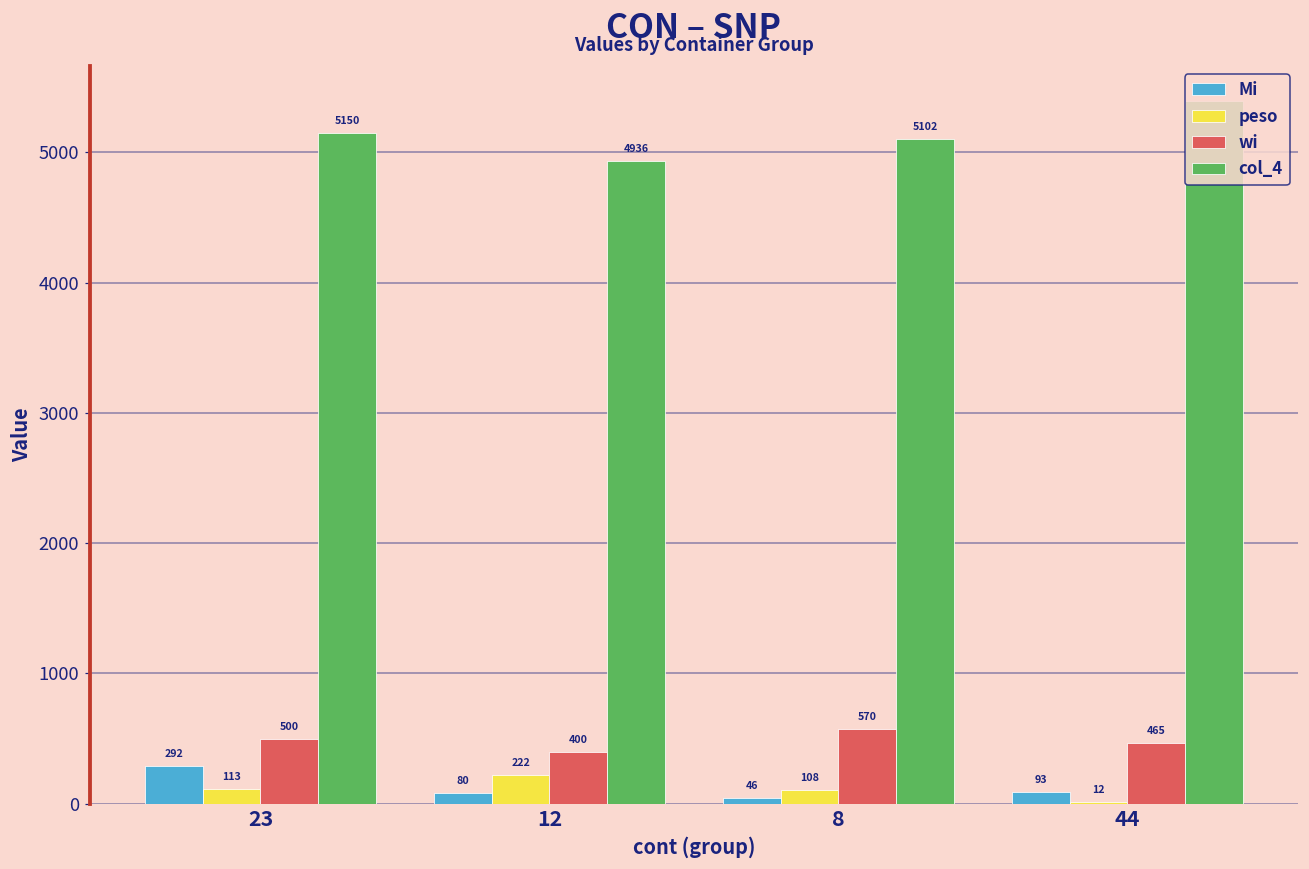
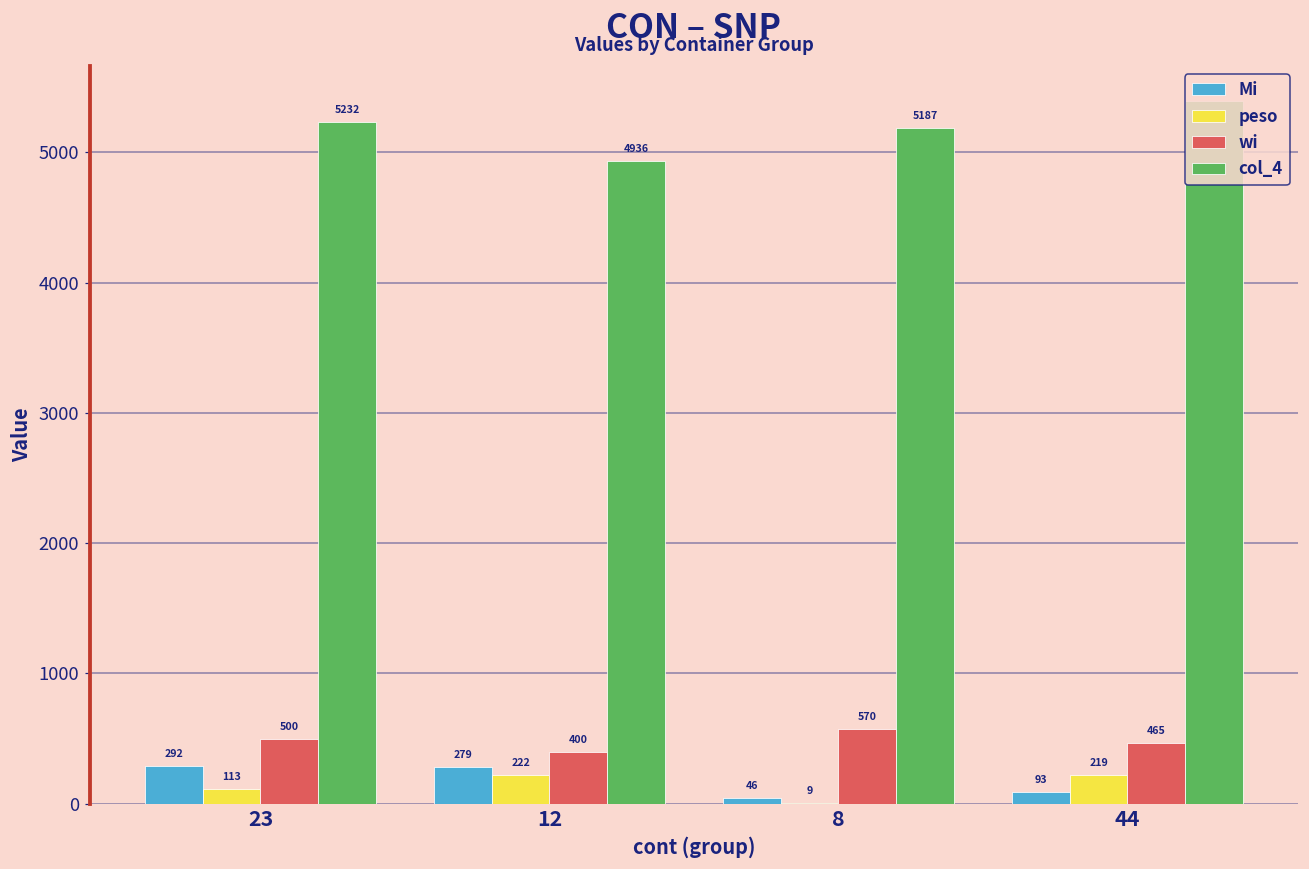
  {
    "Mi": {
      "23": 292,
-     "12": 80,
+     "12": 279,
      "8": 46,
      "44": 93
    },
    "peso": {
      "23": 113,
      "12": 222,
-     "8": 108,
-     "44": 12
+     "8": 9,
+     "44": 219
    },
    "wi": {
      "23": 500,
      "12": 400,
      "8": 570,
      "44": 465
    },
    "col_4": {
-     "23": 5150,
+     "23": 5232,
      "12": 4936,
-     "8": 5102
+     "8": 5187
    }
  }
